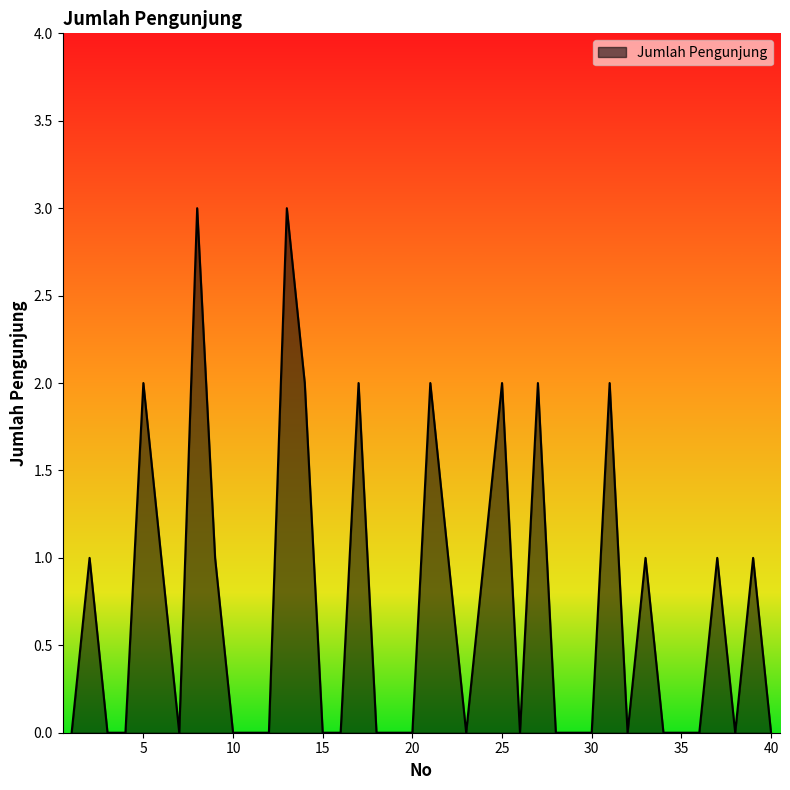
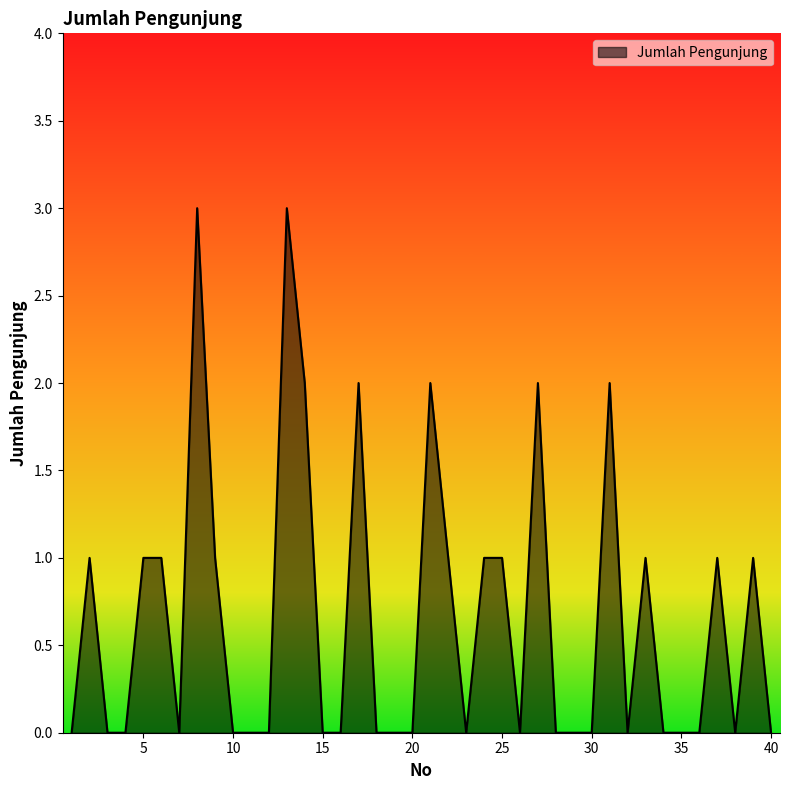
  {
-   "5": 2,
+   "5": 1,
    "10": 0,
    "15": 0,
    "20": 0,
-   "25": 2,
+   "25": 1,
    "30": 0,
    "35": 0,
    "40": 0
  }
